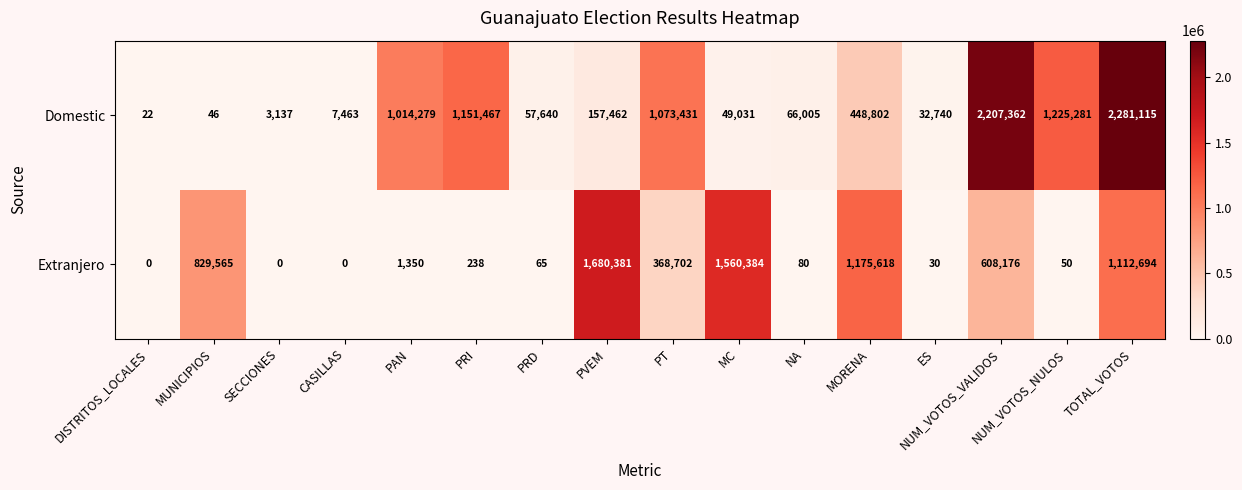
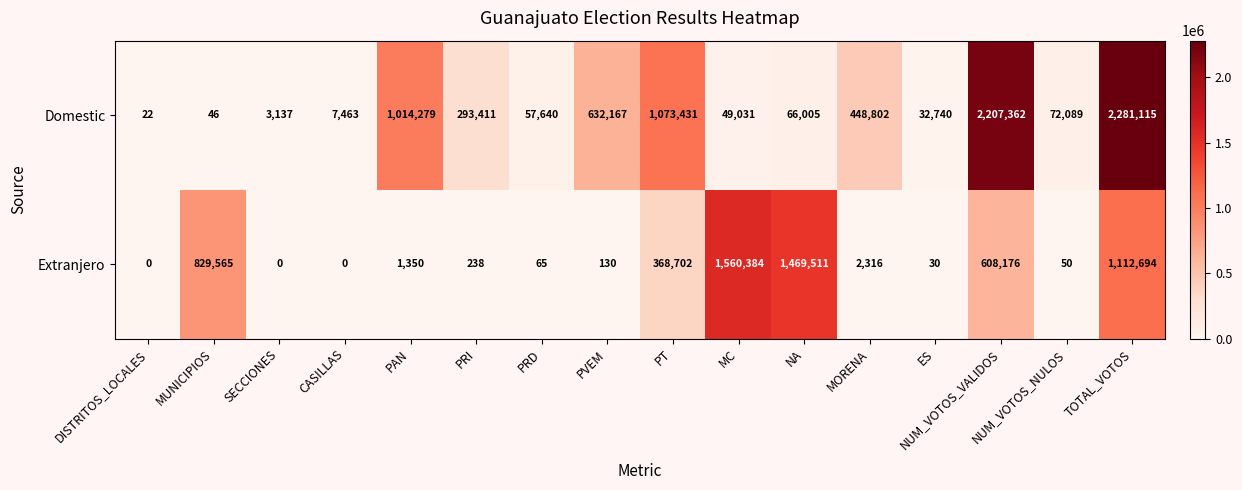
  {
    "Domestic": {
      "DISTRITOS_LOCALES": "22",
      "MUNICIPIOS": "46",
      "SECCIONES": "3,137",
      "CASILLAS": "7,463",
      "PAN": "1,014,279",
-     "PRI": "1,151,467",
+     "PRI": "293,411",
      "PRD": "57,640",
-     "PVEM": "157,462",
+     "PVEM": "632,167",
      "PT": "1,073,431",
      "MC": "49,031",
      "NA": "66,005",
      "MORENA": "448,802",
      "ES": "32,740",
      "NUM_VOTOS_VALIDOS": "2,207,362",
-     "NUM_VOTOS_NULOS": "1,225,281",
+     "NUM_VOTOS_NULOS": "72,089",
      "TOTAL_VOTOS": "2,281,115"
    },
    "Extranjero": {
      "DISTRITOS_LOCALES": "0",
      "MUNICIPIOS": "829,565",
      "SECCIONES": "0",
      "CASILLAS": "0",
      "PAN": "1,350",
      "PRI": "238",
      "PRD": "65",
-     "PVEM": "1,680,381",
+     "PVEM": "130",
      "PT": "368,702",
      "MC": "1,560,384",
-     "NA": "80",
-     "MORENA": "1,175,618",
+     "NA": "1,469,511",
+     "MORENA": "2,316",
      "ES": "30",
      "NUM_VOTOS_VALIDOS": "608,176",
      "NUM_VOTOS_NULOS": "50",
      "TOTAL_VOTOS": "1,112,694"
    }
  }
